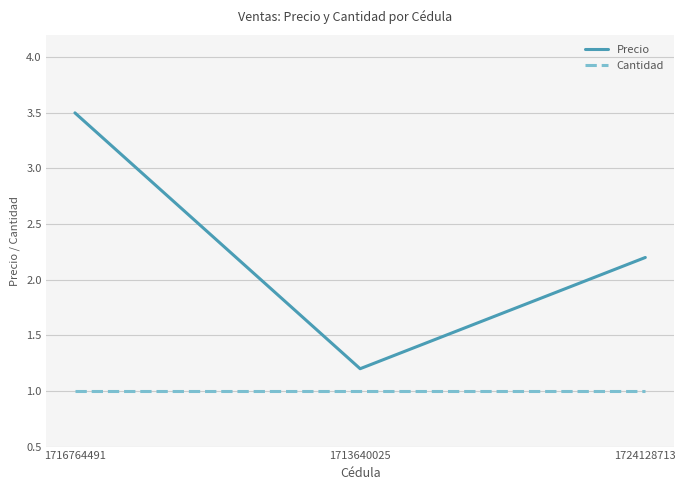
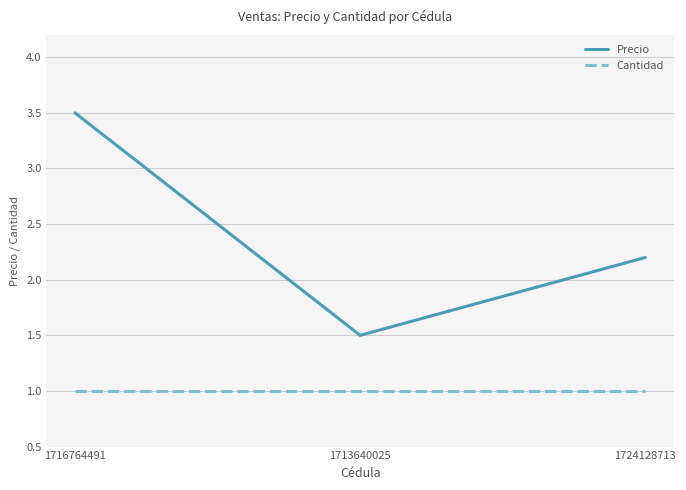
  {
    "Precio": {
      "1716764491": 3.5,
-     "1713640025": 1.2,
+     "1713640025": 1.5,
      "1724128713": 2.2
    },
    "Cantidad": {
      "1716764491": 1.0,
      "1713640025": 1.0,
      "1724128713": 1.0
    }
  }
